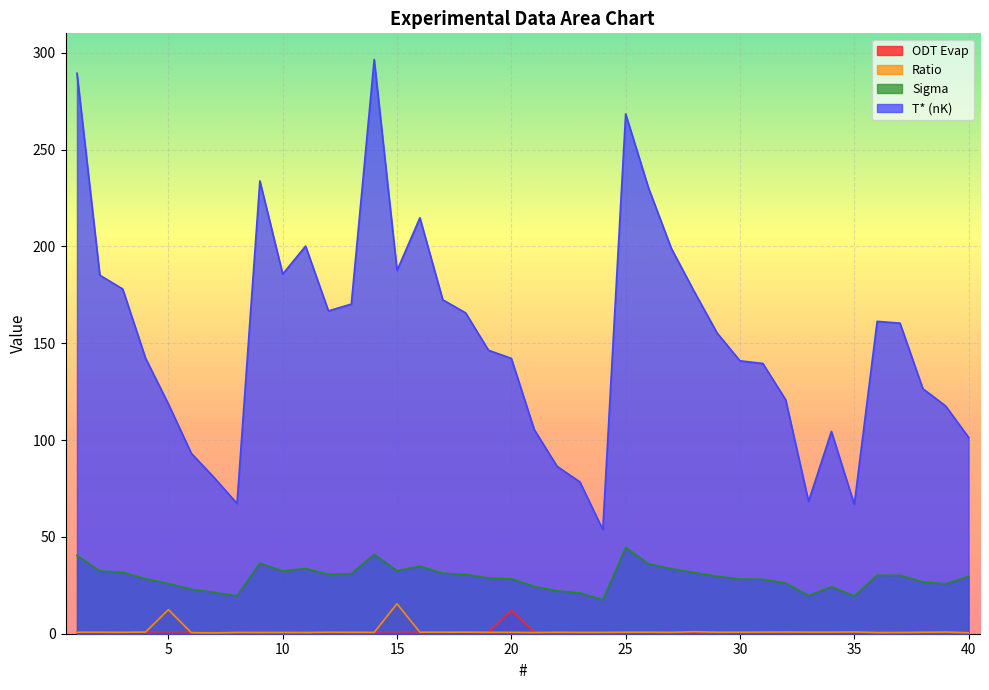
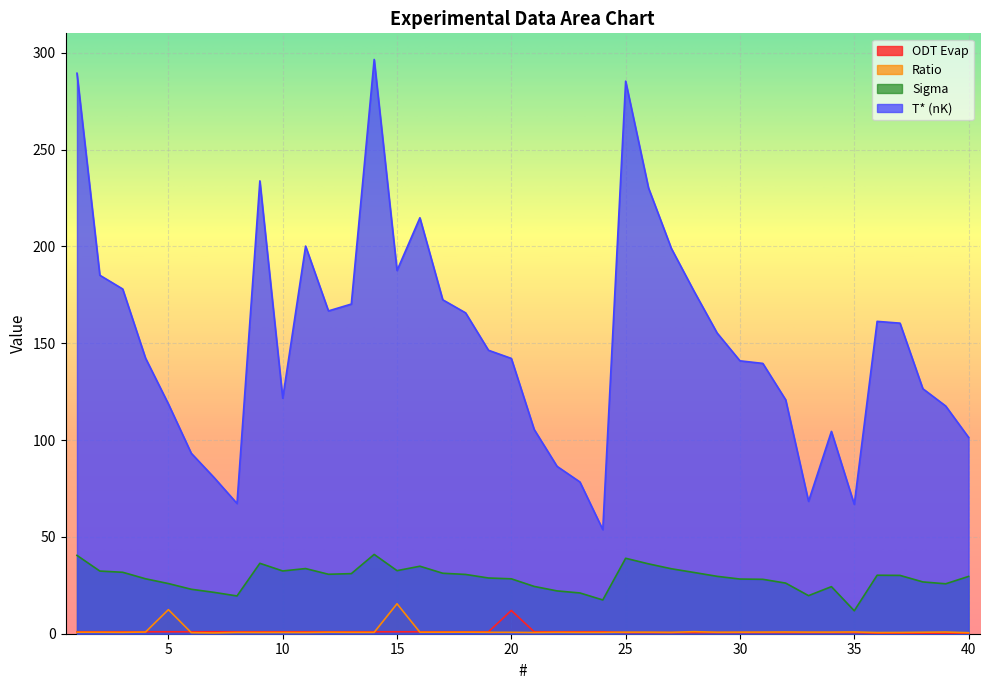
  {
    "ODT Evap": {
      "5": 1,
      "15": 1,
      "20": 12
    },
    "Ratio": {
      "5": 12,
      "15": 15,
      "20": 1
    },
    "Sigma": {
      "5": 26,
      "10": 32,
      "15": 33,
      "20": 28,
-     "25": 45,
+     "25": 39,
      "30": 28,
-     "35": 19,
+     "35": 12,
      "40": 30
    },
    "T* (nK)": {
      "5": 119,
-     "10": 186,
+     "10": 122,
      "15": 188,
      "20": 142,
-     "25": 268,
+     "25": 285,
      "30": 141,
      "35": 67,
      "40": 101
    }
  }
